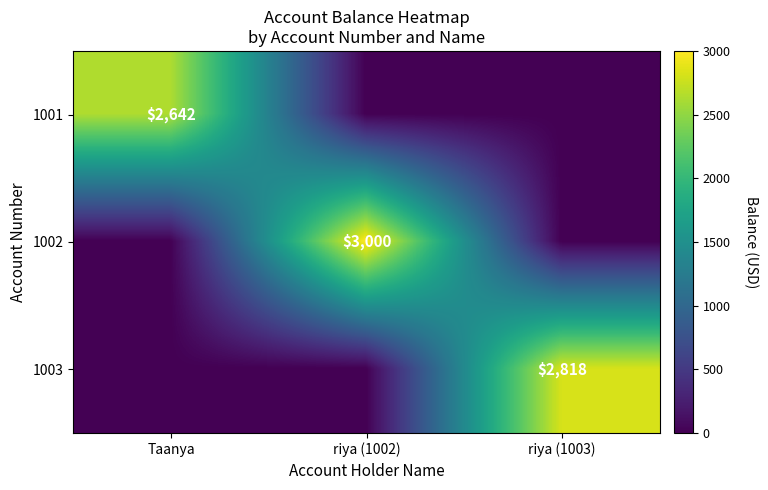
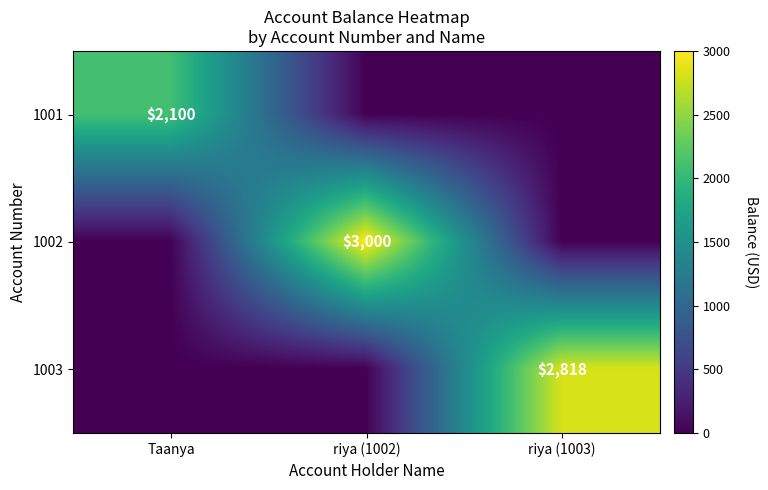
  {
    "1001": {
-     "Taanya": "$2,642"
+     "Taanya": "$2,100"
    },
    "1002": {
      "riya (1002)": "$3,000"
    },
    "1003": {
      "riya (1003)": "$2,818"
    }
  }
